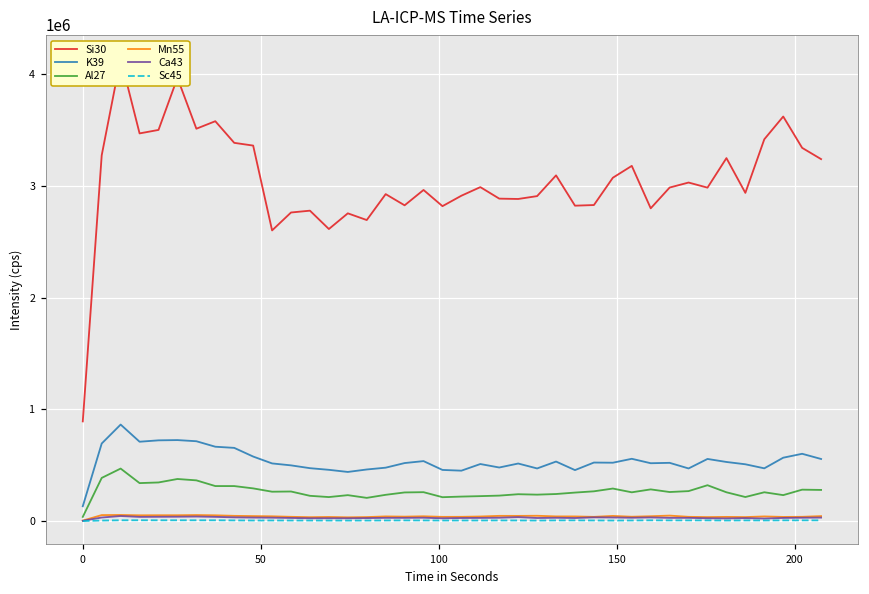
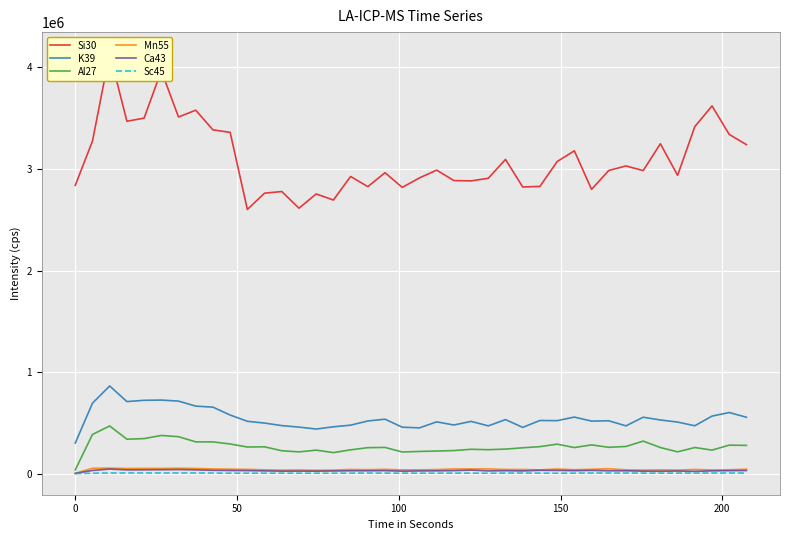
  {
    "Si30": {
-     "0": 890000
+     "0": 2840000
    },
    "K39": {
-     "0": 130000
+     "0": 300000
    },
    "Al27": {
      "0": 40000
    }
  }
